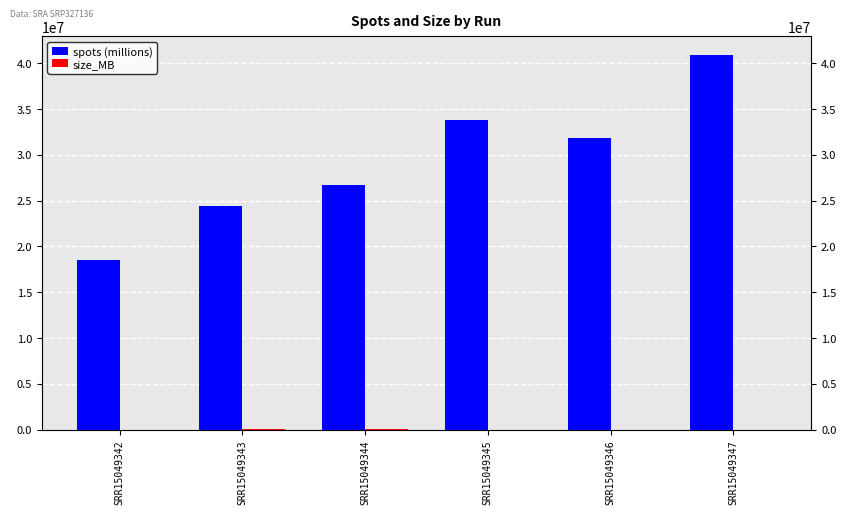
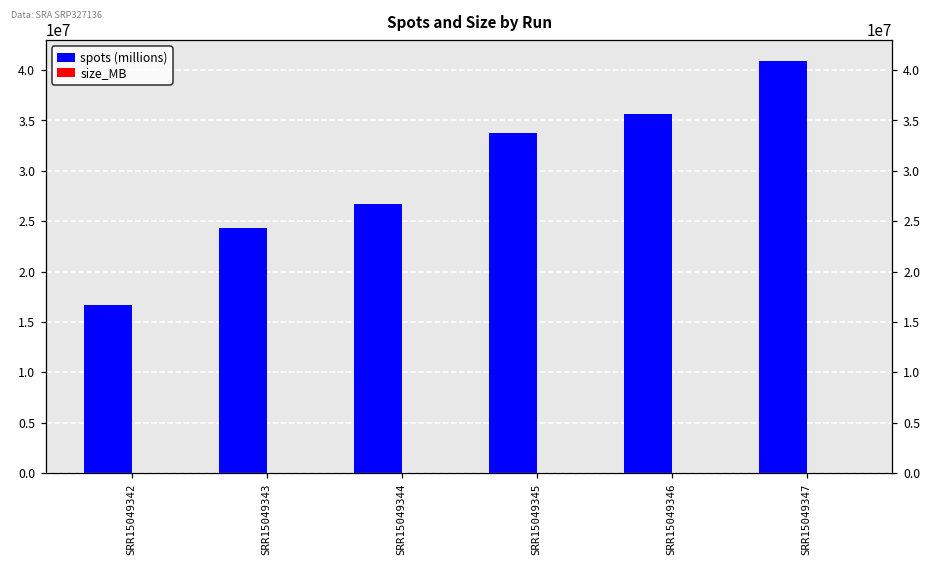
  {
    "spots (millions)": {
-     "SRR15049342": 18000000,
+     "SRR15049342": 17000000,
      "SRR15049343": 24000000,
      "SRR15049344": 27000000,
      "SRR15049345": 34000000,
-     "SRR15049346": 32000000,
+     "SRR15049346": 36000000,
      "SRR15049347": 41000000
    }
  }
